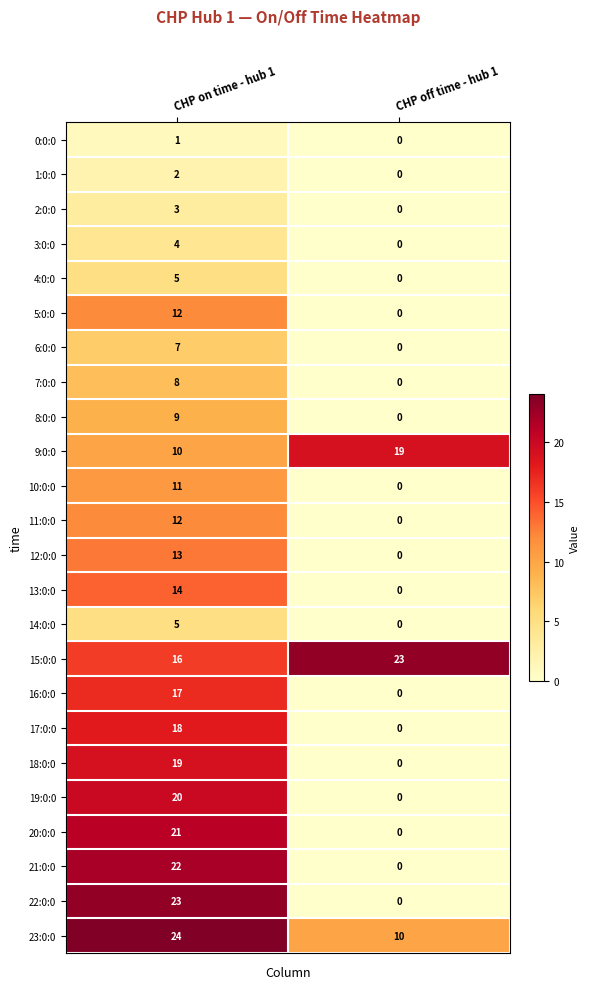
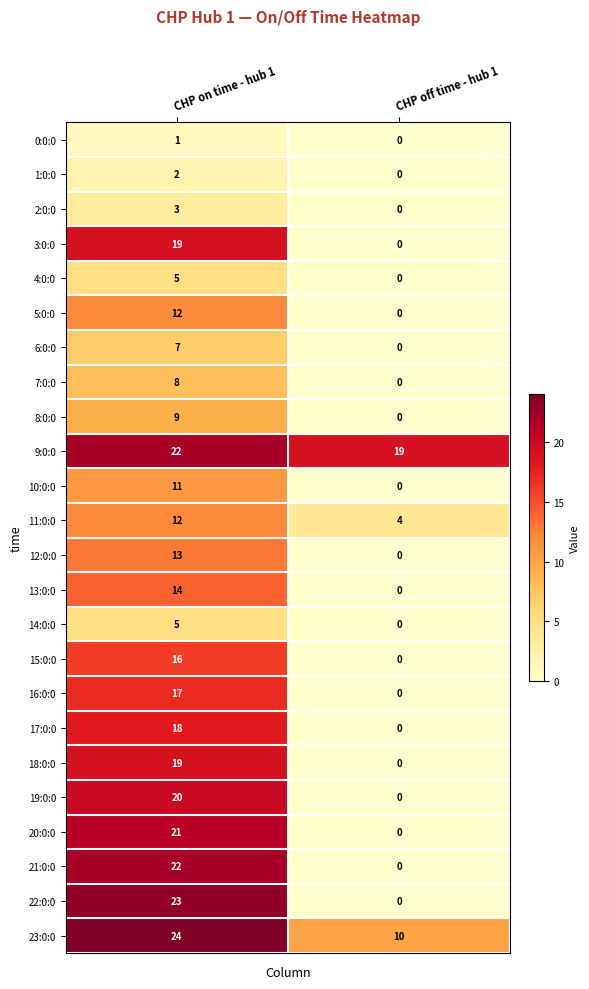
  {
    "0:0:0": {
      "CHP on time - hub 1": 1,
      "CHP off time - hub 1": 0
    },
    "1:0:0": {
      "CHP on time - hub 1": 2,
      "CHP off time - hub 1": 0
    },
    "2:0:0": {
      "CHP on time - hub 1": 3,
      "CHP off time - hub 1": 0
    },
    "3:0:0": {
-     "CHP on time - hub 1": 4,
+     "CHP on time - hub 1": 19,
      "CHP off time - hub 1": 0
    },
    "4:0:0": {
      "CHP on time - hub 1": 5,
      "CHP off time - hub 1": 0
    },
    "5:0:0": {
      "CHP on time - hub 1": 12,
      "CHP off time - hub 1": 0
    },
    "6:0:0": {
      "CHP on time - hub 1": 7,
      "CHP off time - hub 1": 0
    },
    "7:0:0": {
      "CHP on time - hub 1": 8,
      "CHP off time - hub 1": 0
    },
    "8:0:0": {
      "CHP on time - hub 1": 9,
      "CHP off time - hub 1": 0
    },
    "9:0:0": {
-     "CHP on time - hub 1": 10,
+     "CHP on time - hub 1": 22,
      "CHP off time - hub 1": 19
    },
    "10:0:0": {
      "CHP on time - hub 1": 11,
      "CHP off time - hub 1": 0
    },
    "11:0:0": {
      "CHP on time - hub 1": 12,
-     "CHP off time - hub 1": 0
+     "CHP off time - hub 1": 4
    },
    "12:0:0": {
      "CHP on time - hub 1": 13,
      "CHP off time - hub 1": 0
    },
    "13:0:0": {
      "CHP on time - hub 1": 14,
      "CHP off time - hub 1": 0
    },
    "14:0:0": {
      "CHP on time - hub 1": 5,
      "CHP off time - hub 1": 0
    },
    "15:0:0": {
      "CHP on time - hub 1": 16,
-     "CHP off time - hub 1": 23
+     "CHP off time - hub 1": 0
    },
    "16:0:0": {
      "CHP on time - hub 1": 17,
      "CHP off time - hub 1": 0
    },
    "17:0:0": {
      "CHP on time - hub 1": 18,
      "CHP off time - hub 1": 0
    },
    "18:0:0": {
      "CHP on time - hub 1": 19,
      "CHP off time - hub 1": 0
    },
    "19:0:0": {
      "CHP on time - hub 1": 20,
      "CHP off time - hub 1": 0
    },
    "20:0:0": {
      "CHP on time - hub 1": 21,
      "CHP off time - hub 1": 0
    },
    "21:0:0": {
      "CHP on time - hub 1": 22,
      "CHP off time - hub 1": 0
    },
    "22:0:0": {
      "CHP on time - hub 1": 23,
      "CHP off time - hub 1": 0
    },
    "23:0:0": {
      "CHP on time - hub 1": 24,
      "CHP off time - hub 1": 10
    }
  }
